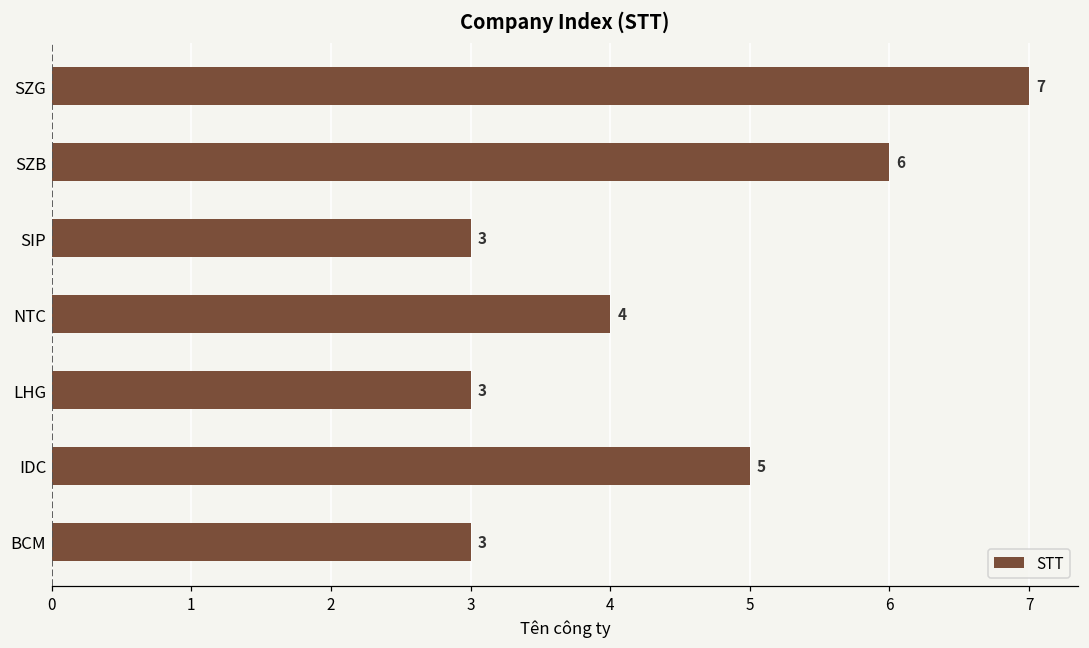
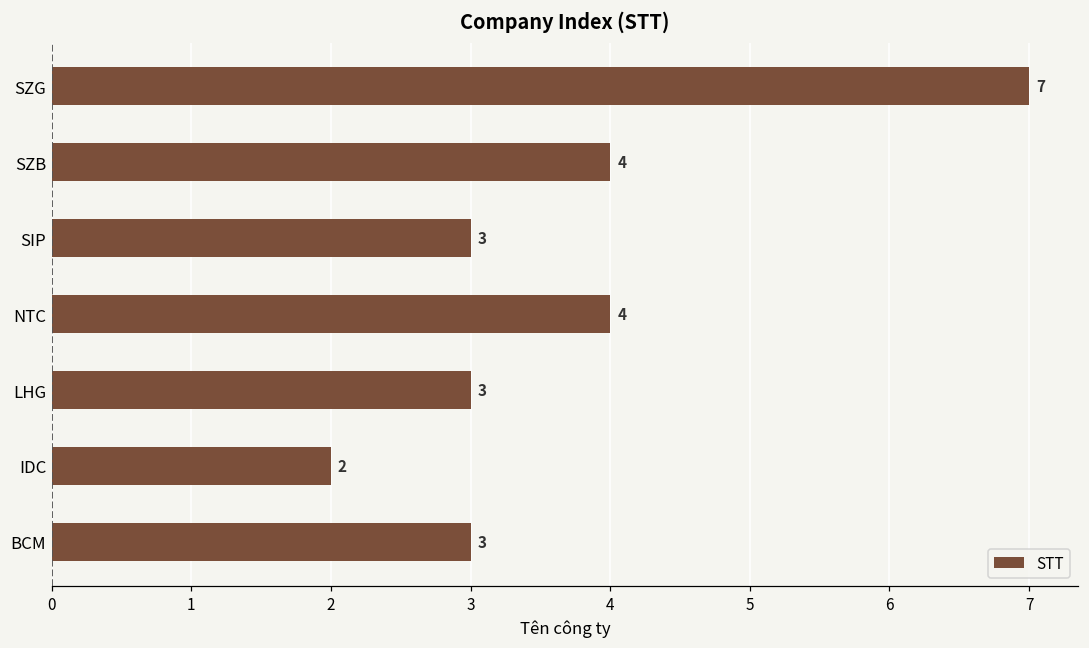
  {
    "SZG": 7,
-   "SZB": 6,
+   "SZB": 4,
    "SIP": 3,
    "NTC": 4,
    "LHG": 3,
-   "IDC": 5,
+   "IDC": 2,
    "BCM": 3
  }
